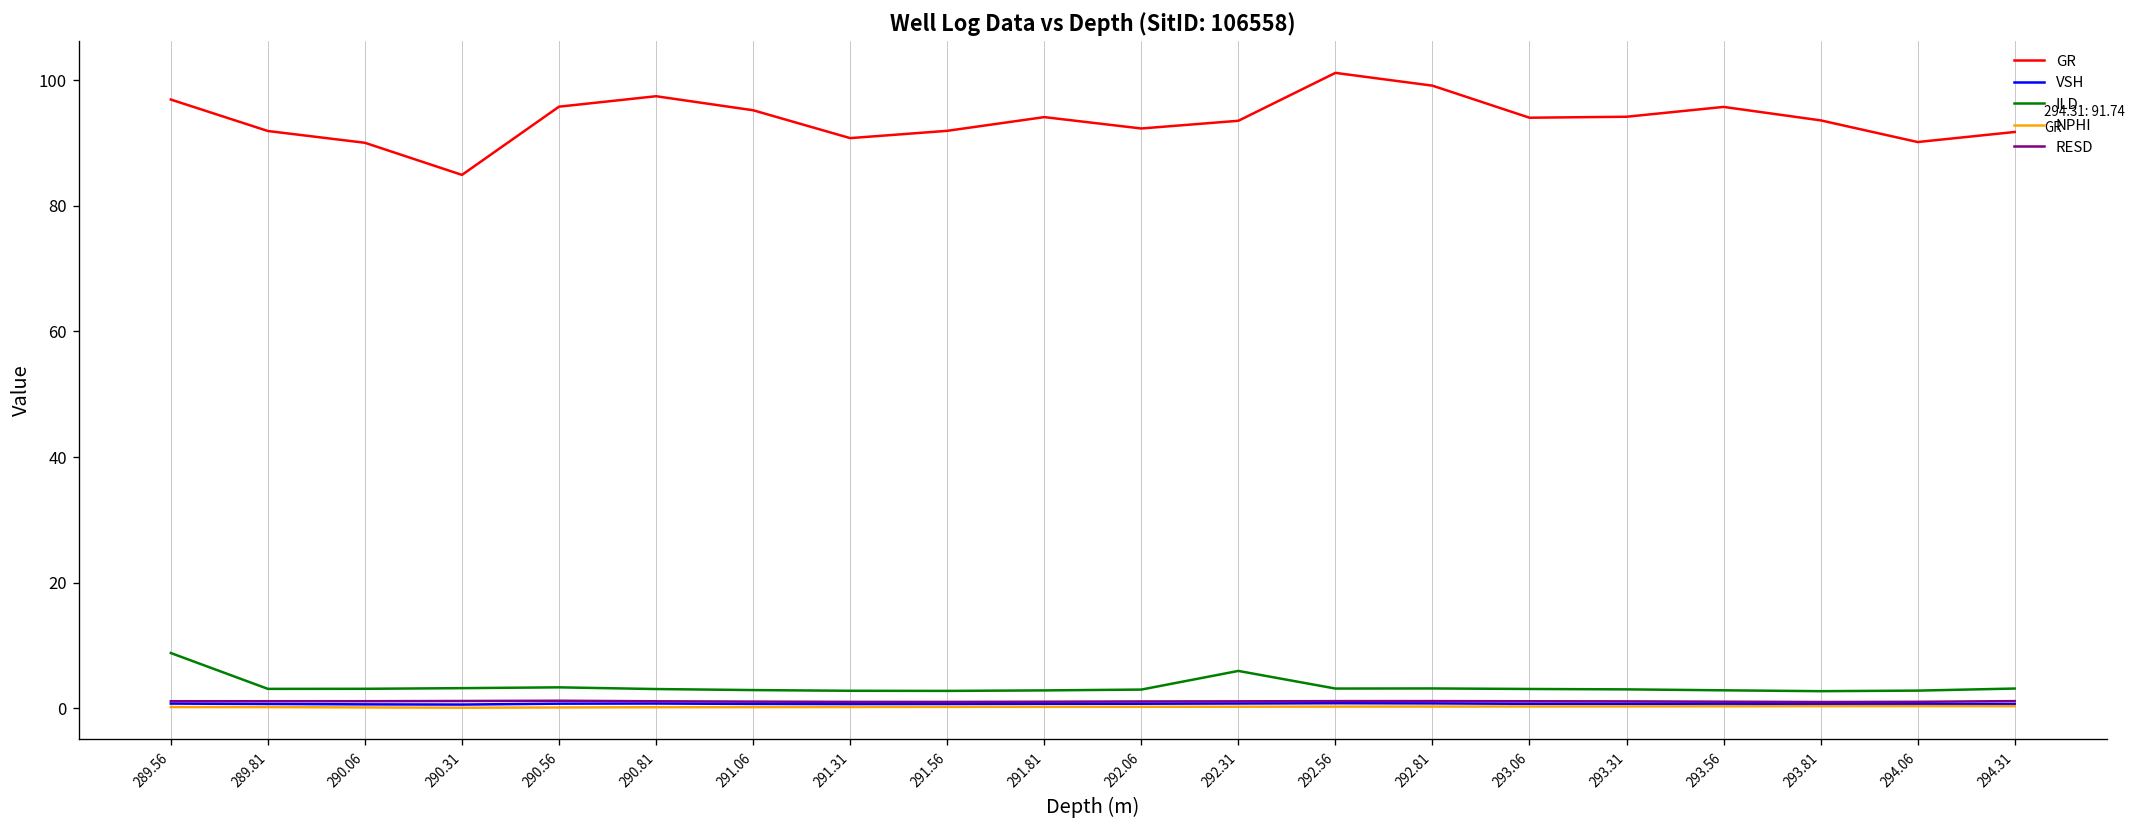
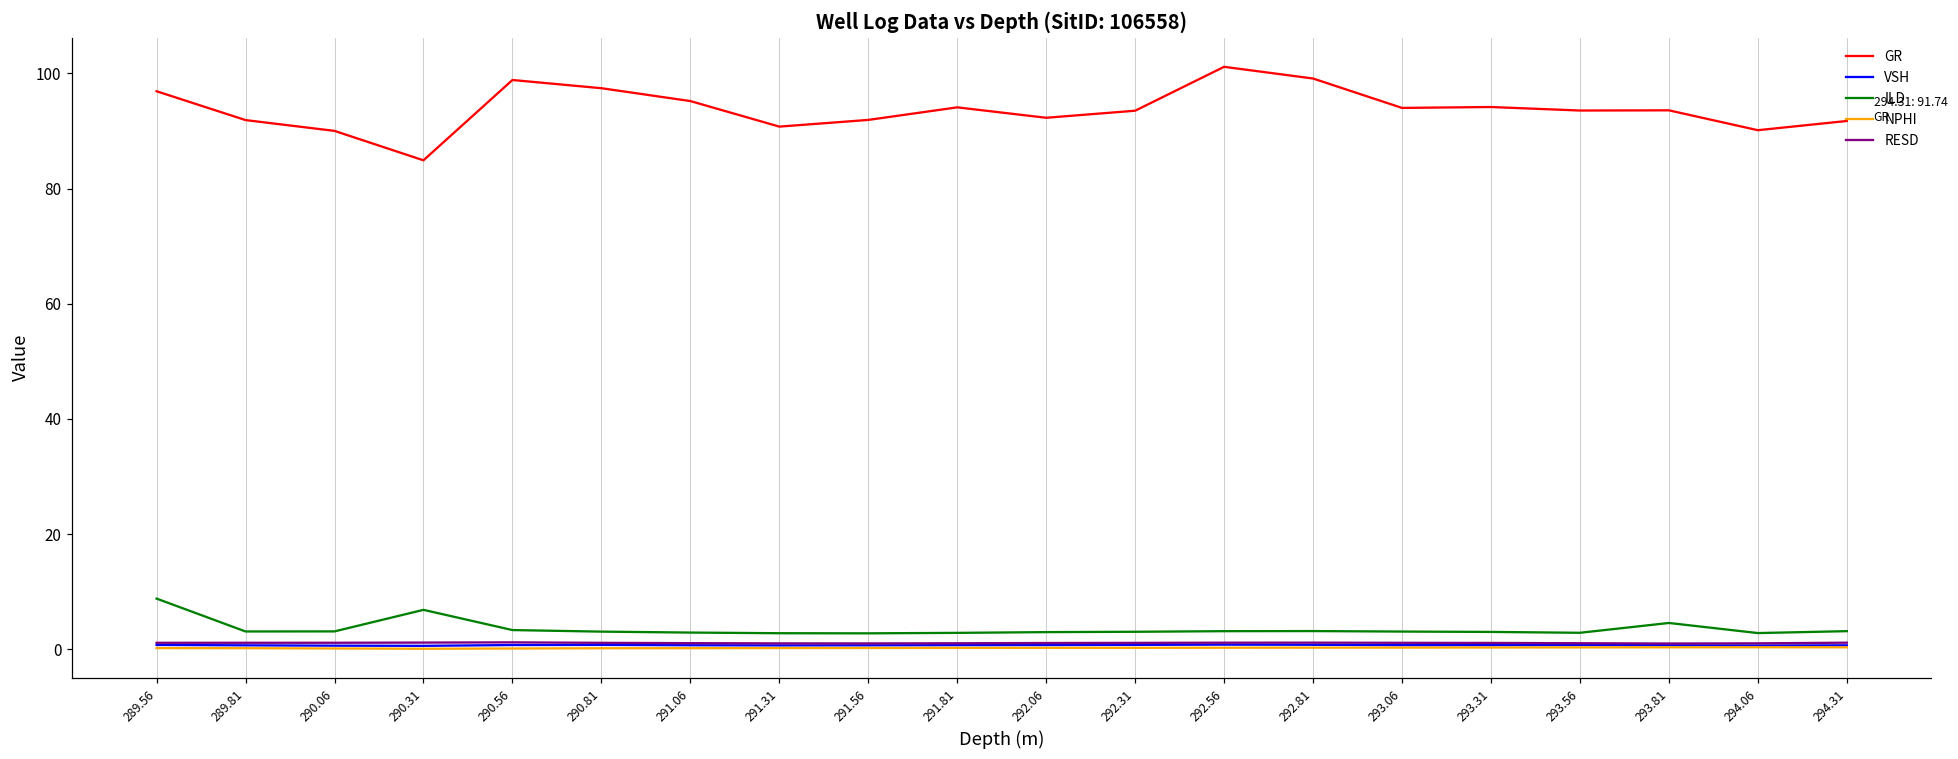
  {
    "GR": {
      "289.56": 97,
      "289.81": 92,
      "290.06": 90,
      "290.31": 85,
-     "290.56": 96,
+     "290.56": 99,
      "290.81": 97,
      "291.06": 95,
      "291.31": 91,
      "291.56": 92,
      "291.81": 94,
      "292.06": 92,
      "292.31": 94,
      "292.56": 101,
      "292.81": 99,
      "293.06": 94,
      "293.31": 94,
-     "293.56": 96,
+     "293.56": 94,
      "293.81": 94,
      "294.06": 90
    },
    "VSH": {
      "290.31": 1
    },
    "ILD": {
      "289.56": 9,
      "289.81": 3,
      "290.06": 3,
-     "290.31": 3,
+     "290.31": 7,
      "290.56": 3,
      "290.81": 3,
      "291.06": 3,
      "291.31": 3,
      "291.56": 3,
      "291.81": 3,
      "292.06": 3,
-     "292.31": 6,
+     "292.31": 3,
      "292.56": 3,
      "292.81": 3,
      "293.06": 3,
      "293.31": 3,
      "293.56": 3,
-     "293.81": 3,
+     "293.81": 5,
      "294.06": 3,
      "294.31": 3
    },
    "NPHI": {
      "289.56": 0,
      "289.81": 0,
      "290.31": 0,
      "290.56": 0,
      "290.81": 0,
      "291.06": 0,
      "292.06": 0,
      "292.31": 0,
      "292.56": 0,
      "292.81": 0
    },
    "RESD": {
      "290.06": 1,
      "290.31": 1
    }
  }
